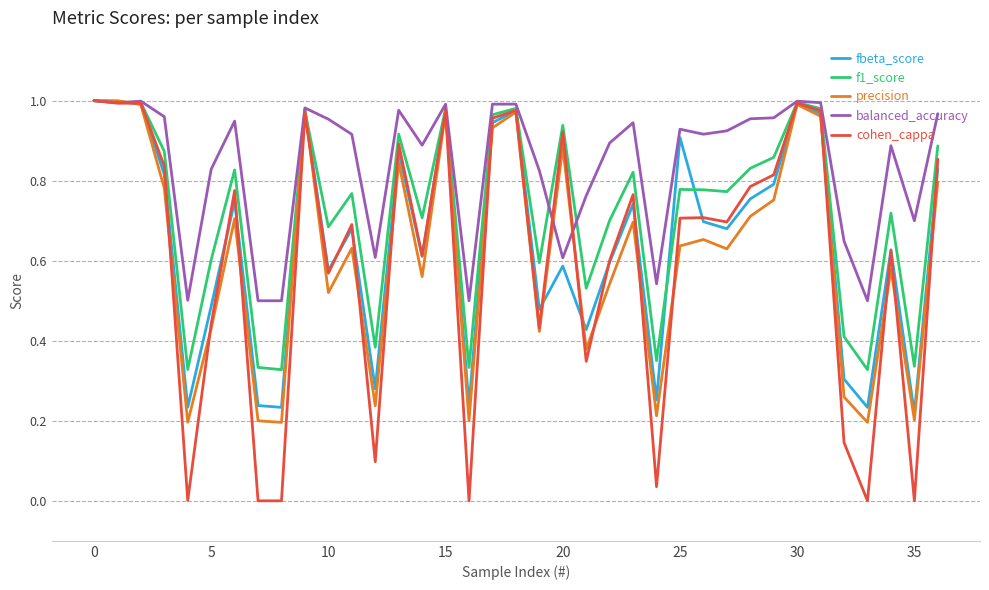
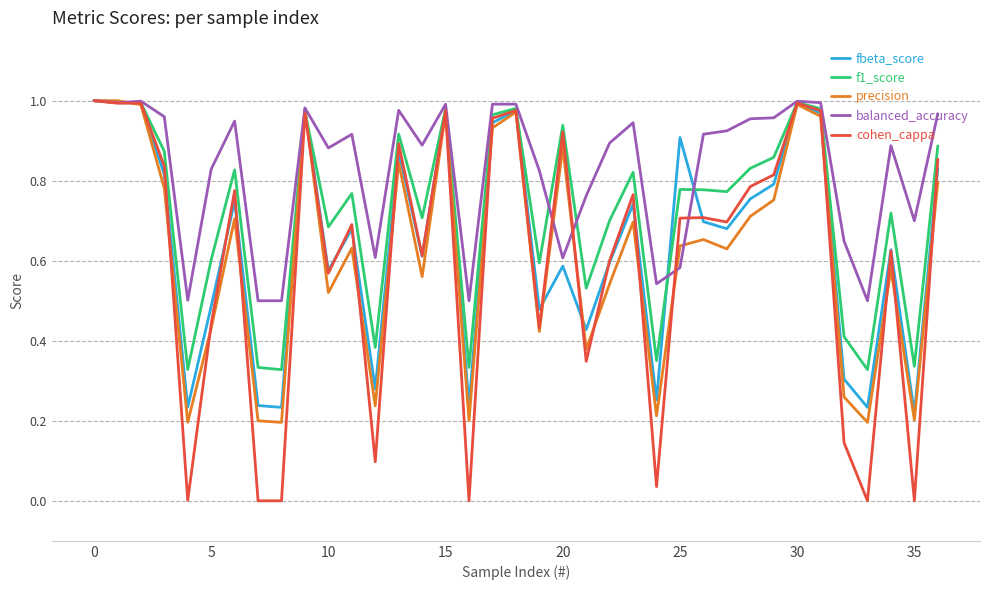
  {
    "fbeta_score": {
      "5": 0.49,
      "10": 0.58,
      "20": 0.59,
      "25": 0.91,
      "35": 0.22
    },
    "f1_score": {
      "5": 0.60,
      "10": 0.68,
      "20": 0.94,
      "25": 0.78,
      "35": 0.34
    },
    "balanced_accuracy": {
      "5": 0.83,
-     "10": 0.95,
+     "10": 0.88,
      "15": 0.99,
      "20": 0.61,
-     "25": 0.93,
+     "25": 0.58,
      "35": 0.70
    }
  }
